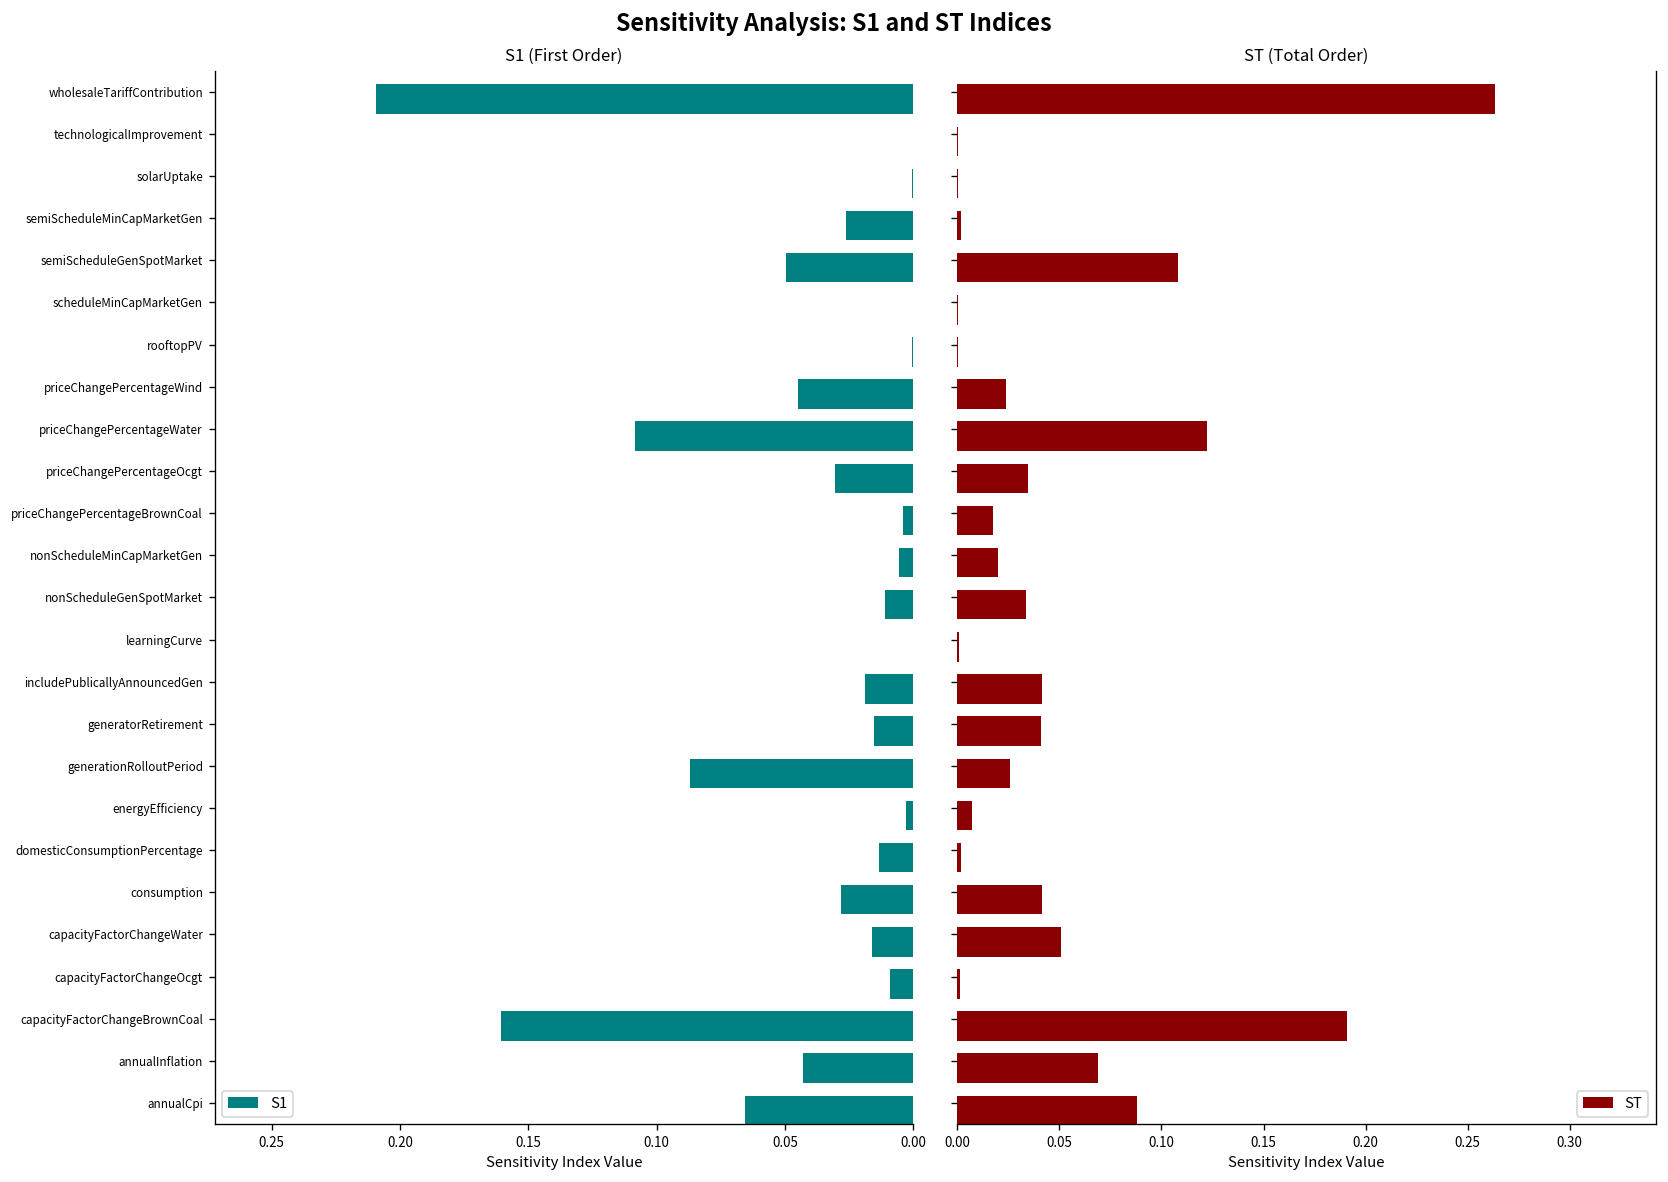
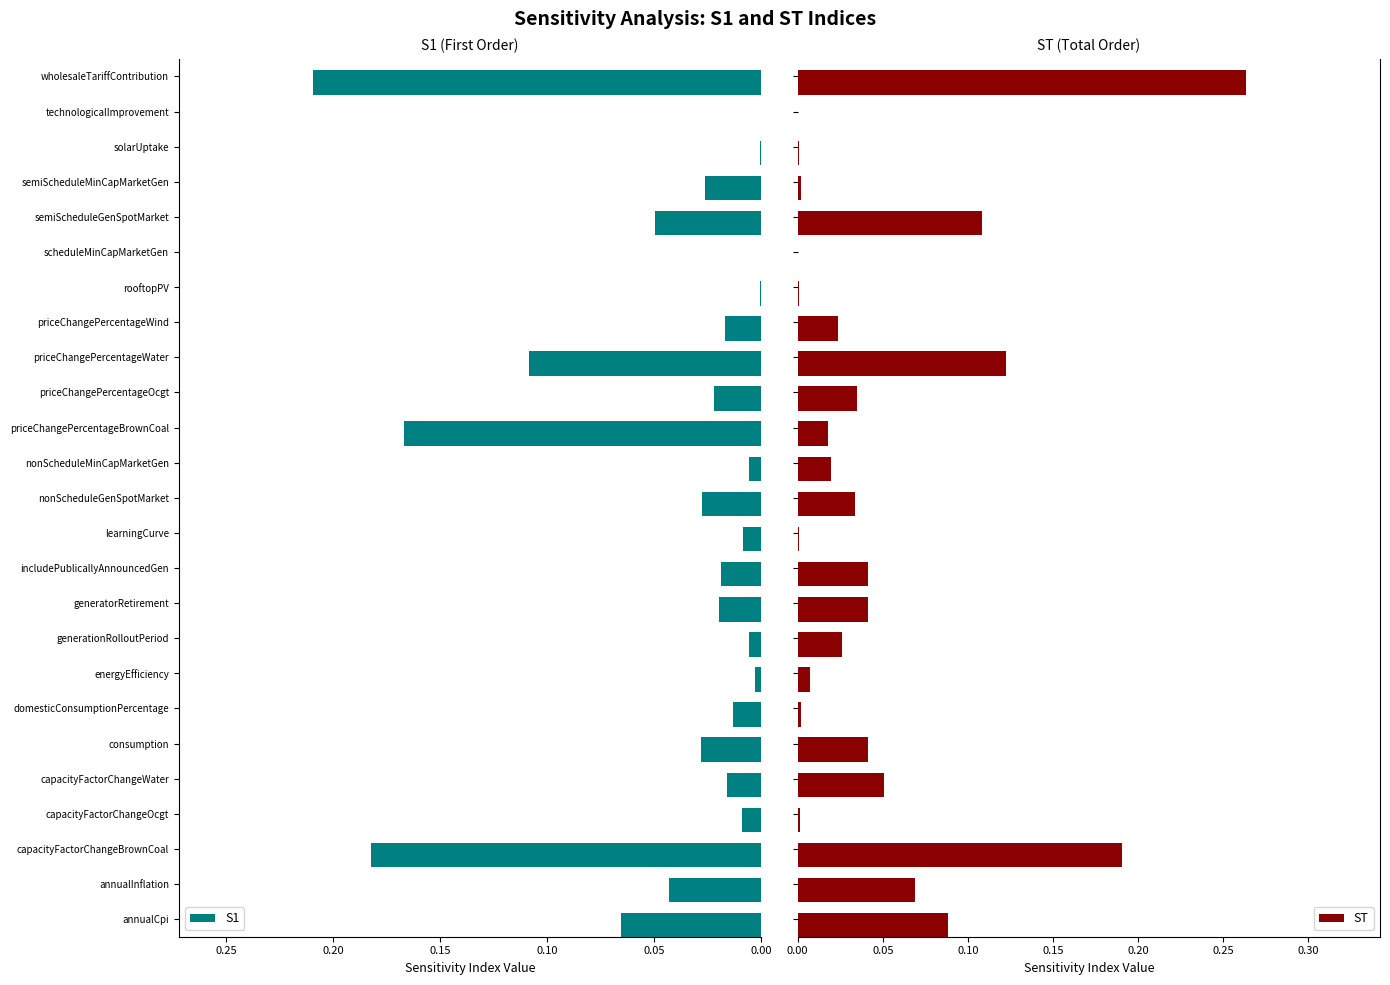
  {
    "S1 (First Order)": {
      "wholesaleTariffContribution": 0.209,
      "semiScheduleMinCapMarketGen": 0.026,
      "semiScheduleGenSpotMarket": 0.050,
-     "priceChangePercentageWind": 0.045,
+     "priceChangePercentageWind": 0.017,
      "priceChangePercentageWater": 0.109,
-     "priceChangePercentageOcgt": 0.031,
-     "priceChangePercentageBrownCoal": 0.004,
+     "priceChangePercentageOcgt": 0.022,
+     "priceChangePercentageBrownCoal": 0.167,
      "nonScheduleMinCapMarketGen": 0.006,
-     "nonScheduleGenSpotMarket": 0.011,
-     "learningCurve": 0.000,
+     "nonScheduleGenSpotMarket": 0.028,
+     "learningCurve": 0.008,
      "includePublicallyAnnouncedGen": 0.019,
-     "generatorRetirement": 0.015,
-     "generationRolloutPeriod": 0.087,
+     "generatorRetirement": 0.020,
+     "generationRolloutPeriod": 0.006,
      "energyEfficiency": 0.003,
      "domesticConsumptionPercentage": 0.013,
      "consumption": 0.028,
      "capacityFactorChangeWater": 0.016,
      "capacityFactorChangeOcgt": 0.009,
-     "capacityFactorChangeBrownCoal": 0.161,
+     "capacityFactorChangeBrownCoal": 0.183,
      "annualInflation": 0.043,
      "annualCpi": 0.066
    }
  }
